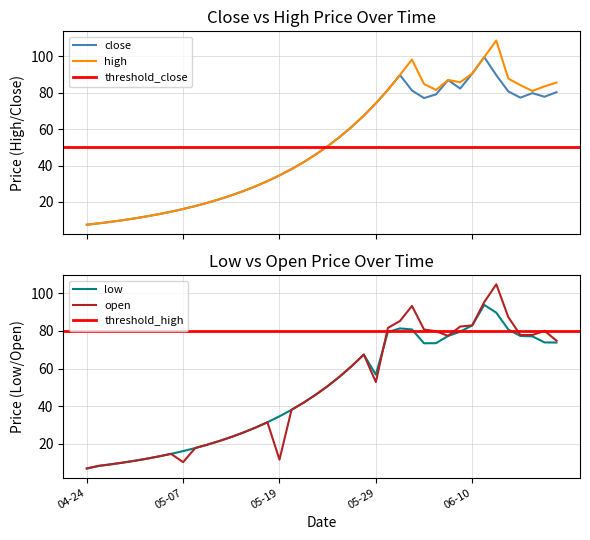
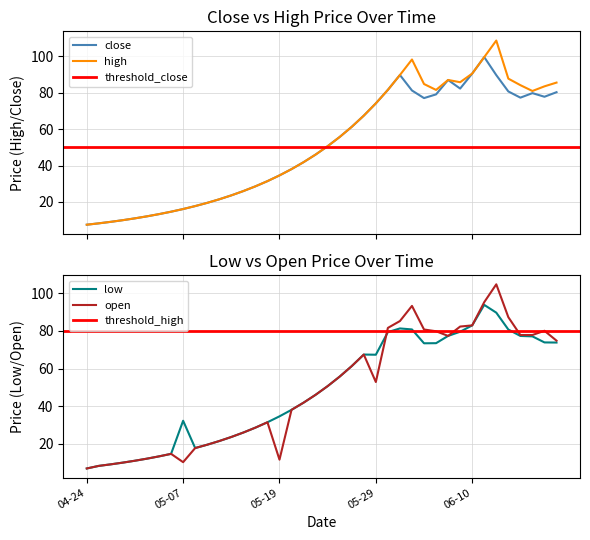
  {
    "Low vs Open Price Over Time": {
      "low": {
-       "05-07": 16,
+       "05-07": 32,
        "05-19": 35,
-       "05-29": 57
+       "05-29": 67
      },
      "open": {
        "05-07": 10,
        "05-19": 12,
        "05-29": 53
      }
    }
  }
